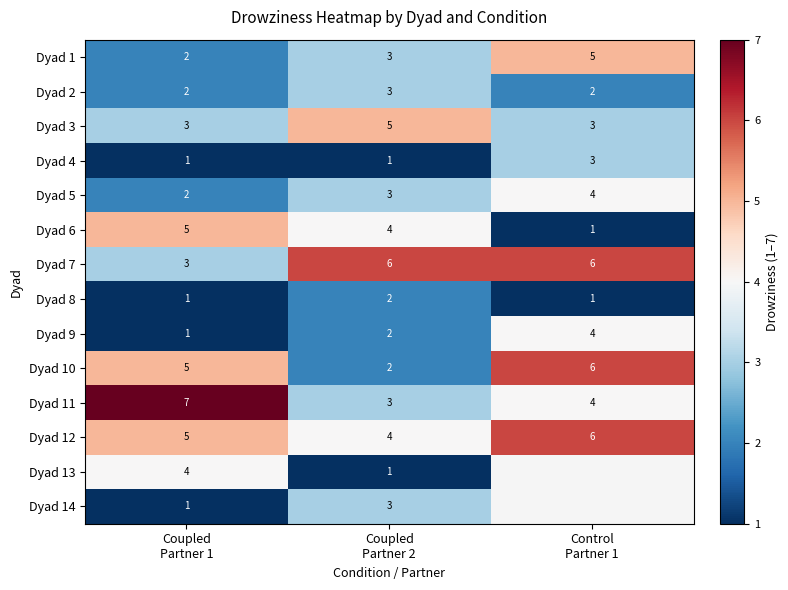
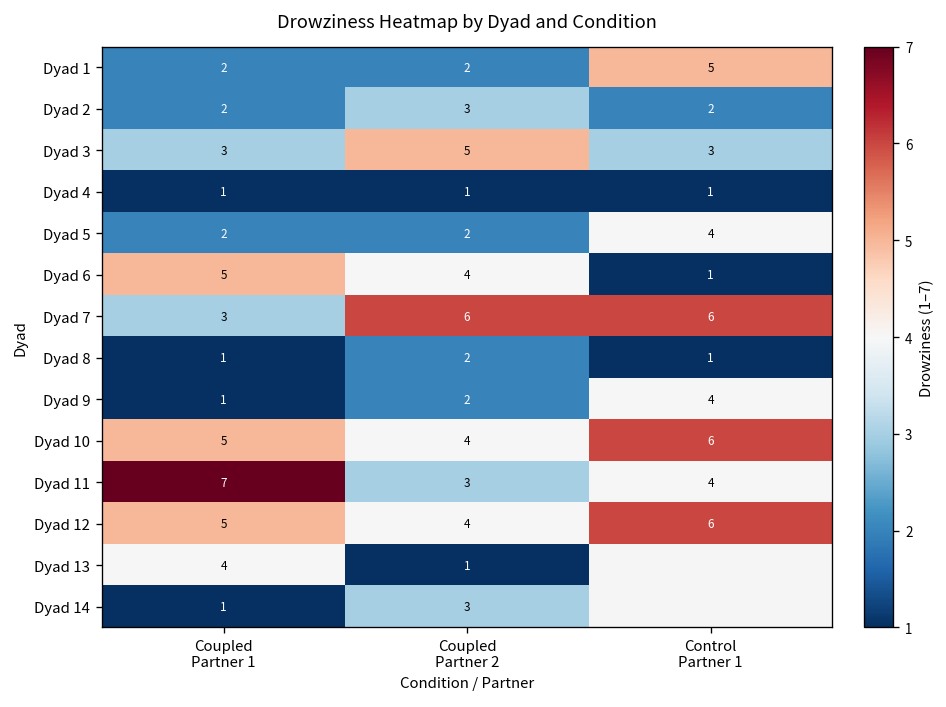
  {
    "Dyad 1": {
      "Coupled Partner 1": 2,
-     "Coupled Partner 2": 3,
+     "Coupled Partner 2": 2,
      "Control Partner 1": 5
    },
    "Dyad 2": {
      "Coupled Partner 1": 2,
      "Coupled Partner 2": 3,
      "Control Partner 1": 2
    },
    "Dyad 3": {
      "Coupled Partner 1": 3,
      "Coupled Partner 2": 5,
      "Control Partner 1": 3
    },
    "Dyad 4": {
      "Coupled Partner 1": 1,
      "Coupled Partner 2": 1,
-     "Control Partner 1": 3
+     "Control Partner 1": 1
    },
    "Dyad 5": {
      "Coupled Partner 1": 2,
-     "Coupled Partner 2": 3,
+     "Coupled Partner 2": 2,
      "Control Partner 1": 4
    },
    "Dyad 6": {
      "Coupled Partner 1": 5,
      "Coupled Partner 2": 4,
      "Control Partner 1": 1
    },
    "Dyad 7": {
      "Coupled Partner 1": 3,
      "Coupled Partner 2": 6,
      "Control Partner 1": 6
    },
    "Dyad 8": {
      "Coupled Partner 1": 1,
      "Coupled Partner 2": 2,
      "Control Partner 1": 1
    },
    "Dyad 9": {
      "Coupled Partner 1": 1,
      "Coupled Partner 2": 2,
      "Control Partner 1": 4
    },
    "Dyad 10": {
      "Coupled Partner 1": 5,
-     "Coupled Partner 2": 2,
+     "Coupled Partner 2": 4,
      "Control Partner 1": 6
    },
    "Dyad 11": {
      "Coupled Partner 1": 7,
      "Coupled Partner 2": 3,
      "Control Partner 1": 4
    },
    "Dyad 12": {
      "Coupled Partner 1": 5,
      "Coupled Partner 2": 4,
      "Control Partner 1": 6
    },
    "Dyad 13": {
      "Coupled Partner 1": 4,
      "Coupled Partner 2": 1
    },
    "Dyad 14": {
      "Coupled Partner 1": 1,
      "Coupled Partner 2": 3
    }
  }
